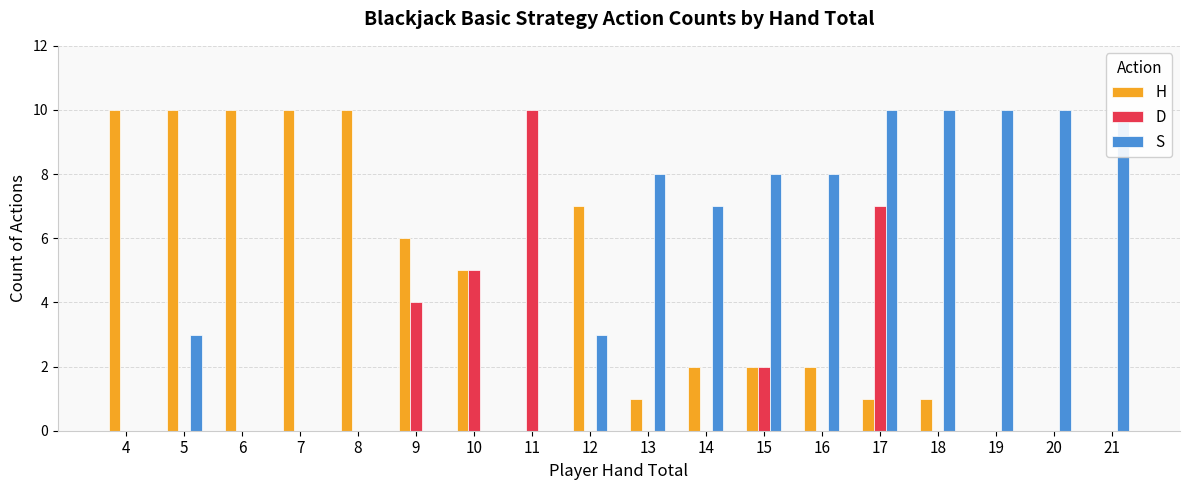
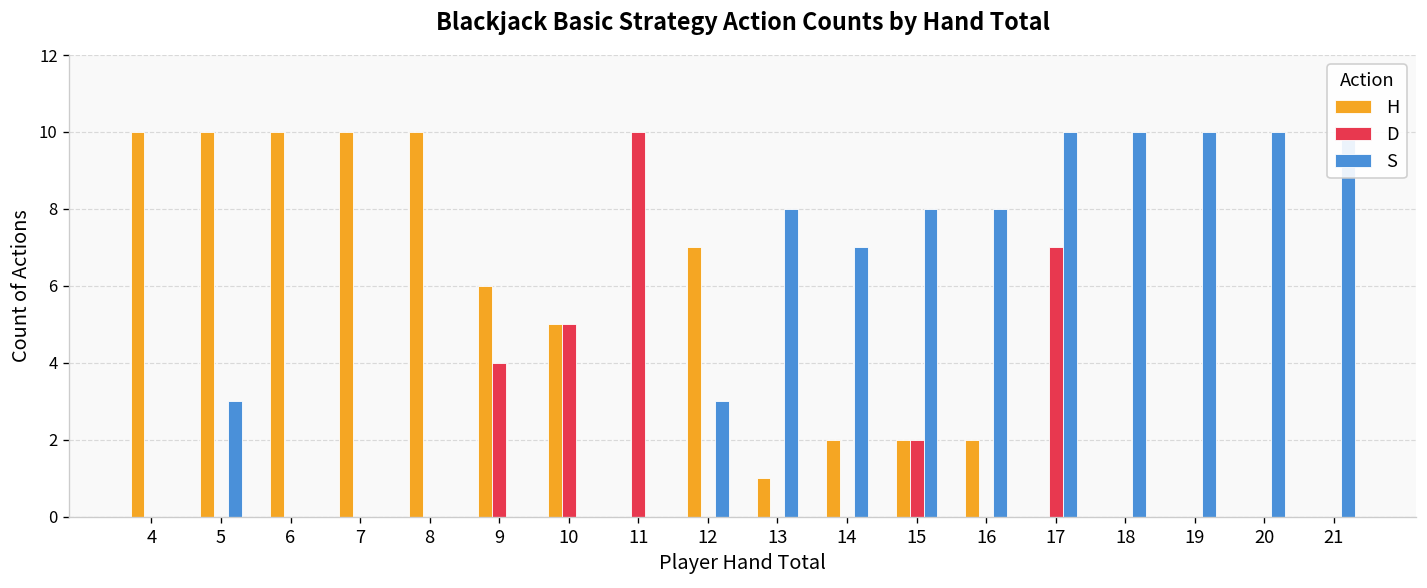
  {
    "H": {
      "4": 10,
      "5": 10,
      "6": 10,
      "7": 10,
      "8": 10,
      "9": 6,
      "10": 5,
      "11": 0,
      "12": 7,
      "13": 1,
      "14": 2,
      "15": 2,
      "16": 2,
-     "17": 1,
-     "18": 1,
+     "17": 0,
+     "18": 0,
      "19": 0,
      "20": 0,
      "21": 0
    },
    "D": {
      "4": 0,
      "5": 0,
      "6": 0,
      "7": 0,
      "8": 0,
      "9": 4,
      "10": 5,
      "11": 10,
      "12": 0,
      "13": 0,
      "14": 0,
      "15": 2,
      "16": 0,
      "17": 7,
      "18": 0,
      "19": 0,
      "20": 0,
      "21": 0
    },
    "S": {
      "4": 0,
      "5": 3,
      "6": 0,
      "7": 0,
      "8": 0,
      "9": 0,
      "10": 0,
      "11": 0,
      "12": 3,
      "13": 8,
      "14": 7,
      "15": 8,
      "16": 8,
      "17": 10,
      "18": 10,
      "19": 10,
      "20": 10
    }
  }
